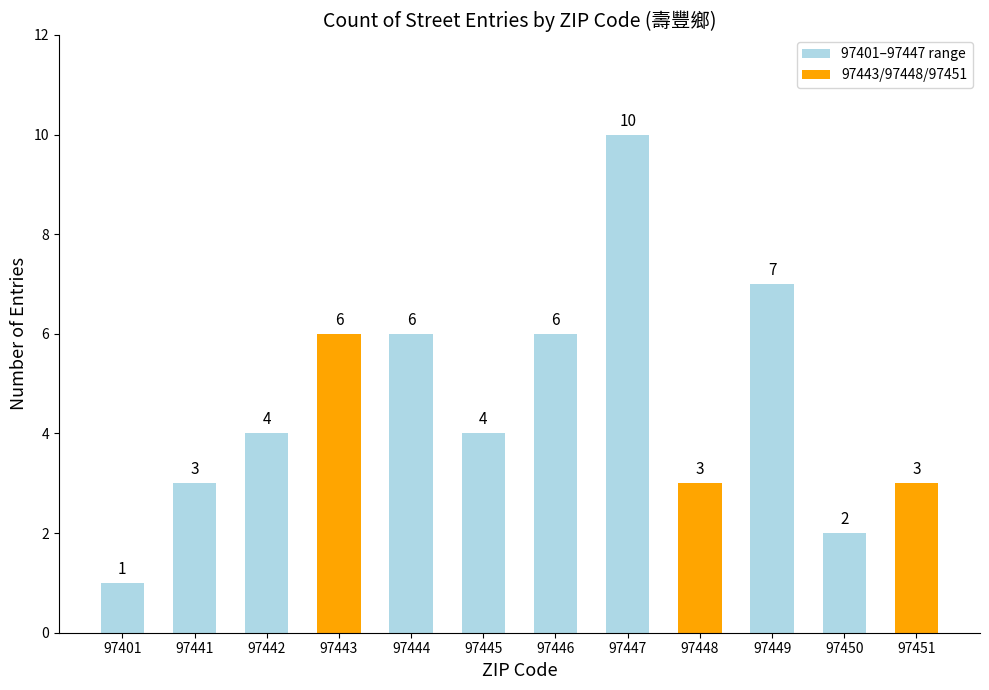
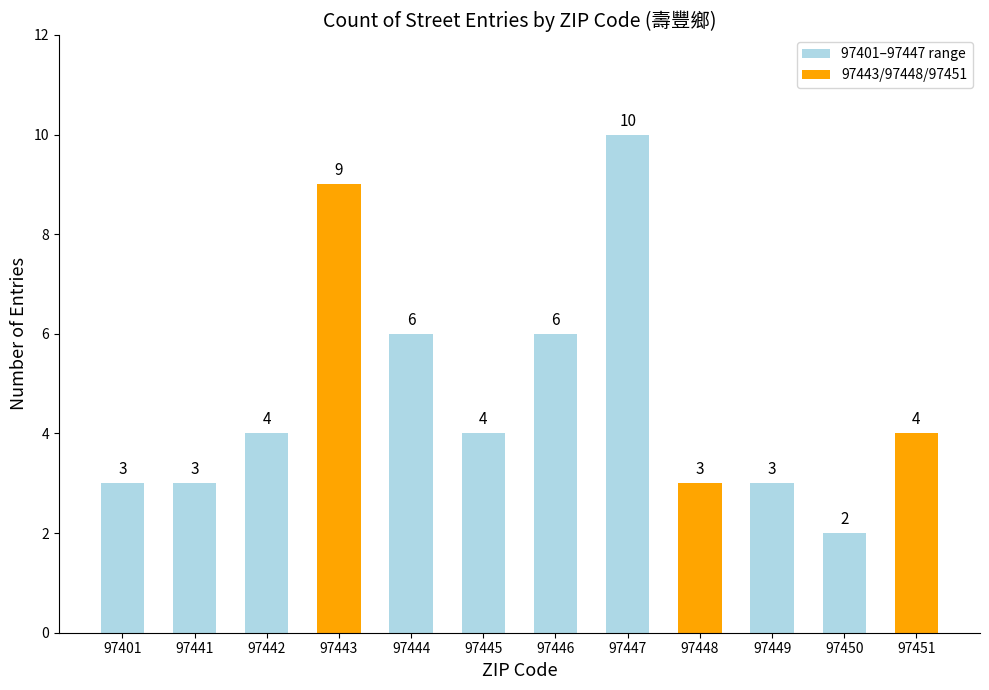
  {
-   "97401": 1,
+   "97401": 3,
    "97441": 3,
    "97442": 4,
-   "97443": 6,
+   "97443": 9,
    "97444": 6,
    "97445": 4,
    "97446": 6,
    "97447": 10,
    "97448": 3,
-   "97449": 7,
+   "97449": 3,
    "97450": 2,
-   "97451": 3
+   "97451": 4
  }
